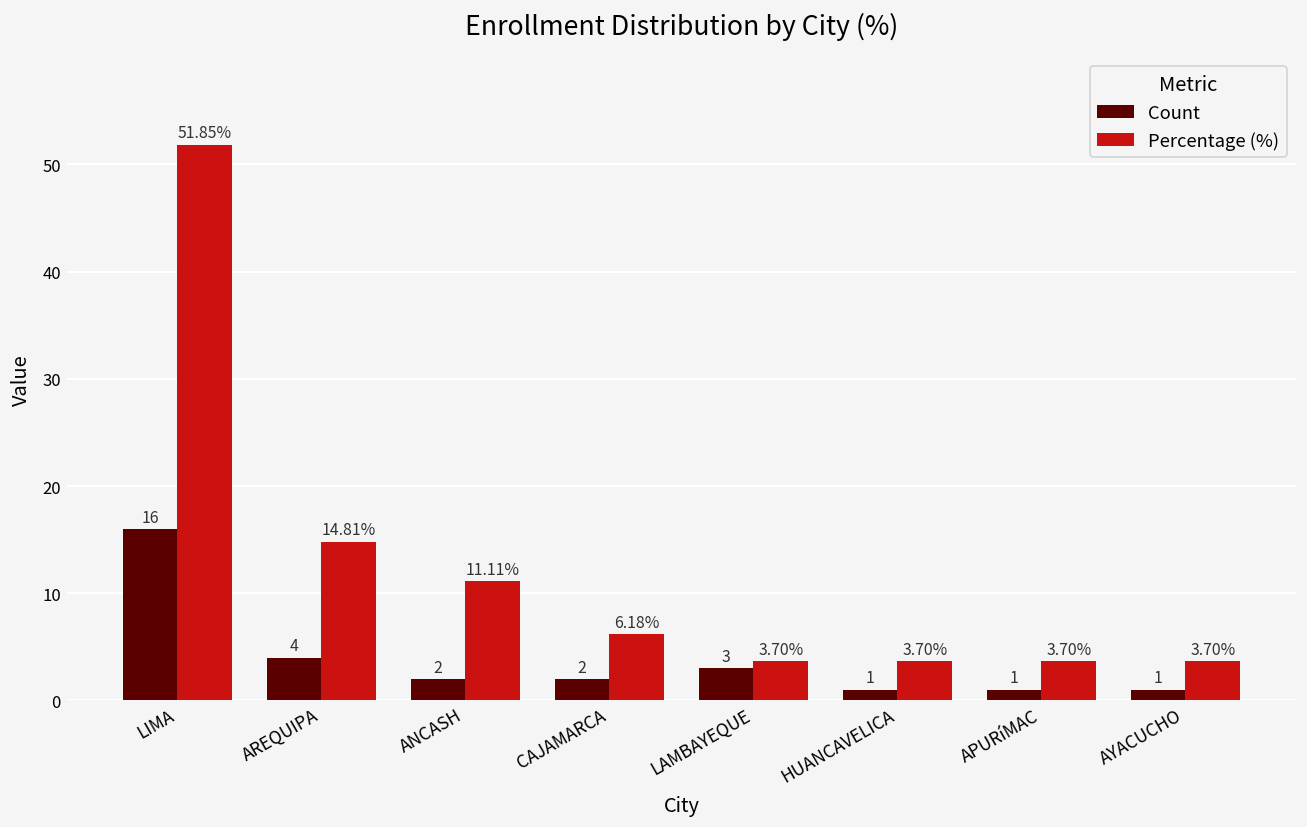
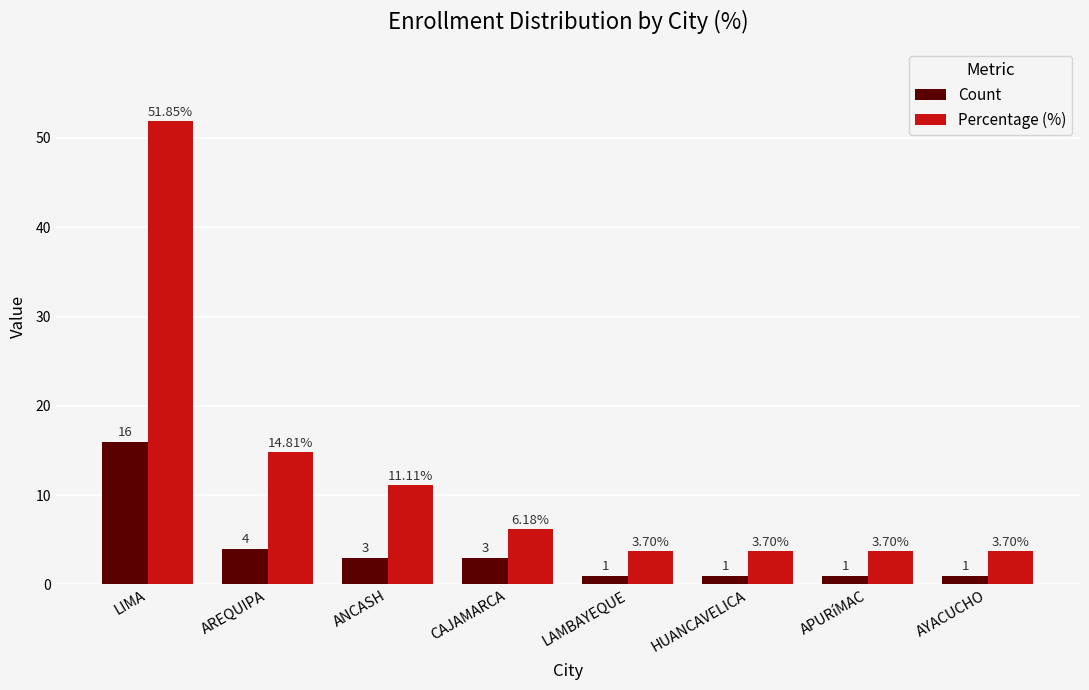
  {
    "Count": {
      "LIMA": "16",
      "AREQUIPA": "4",
-     "ANCASH": "2",
-     "CAJAMARCA": "2",
-     "LAMBAYEQUE": "3",
+     "ANCASH": "3",
+     "CAJAMARCA": "3",
+     "LAMBAYEQUE": "1",
      "HUANCAVELICA": "1",
      "APURíMAC": "1",
      "AYACUCHO": "1"
    },
    "Percentage (%)": {
      "LIMA": "51.85%",
      "AREQUIPA": "14.81%",
      "ANCASH": "11.11%",
      "CAJAMARCA": "6.18%",
      "LAMBAYEQUE": "3.70%",
      "HUANCAVELICA": "3.70%",
      "APURíMAC": "3.70%",
      "AYACUCHO": "3.70%"
    }
  }
